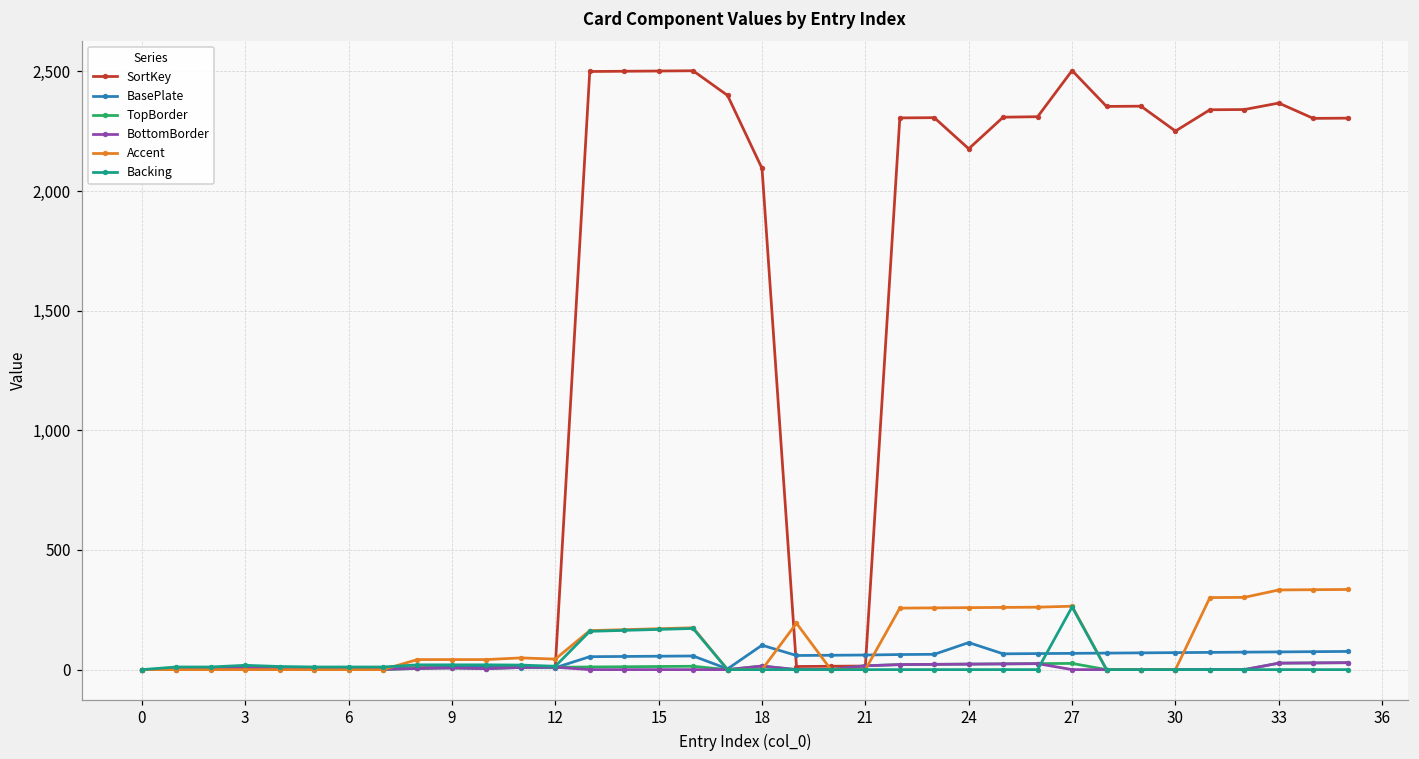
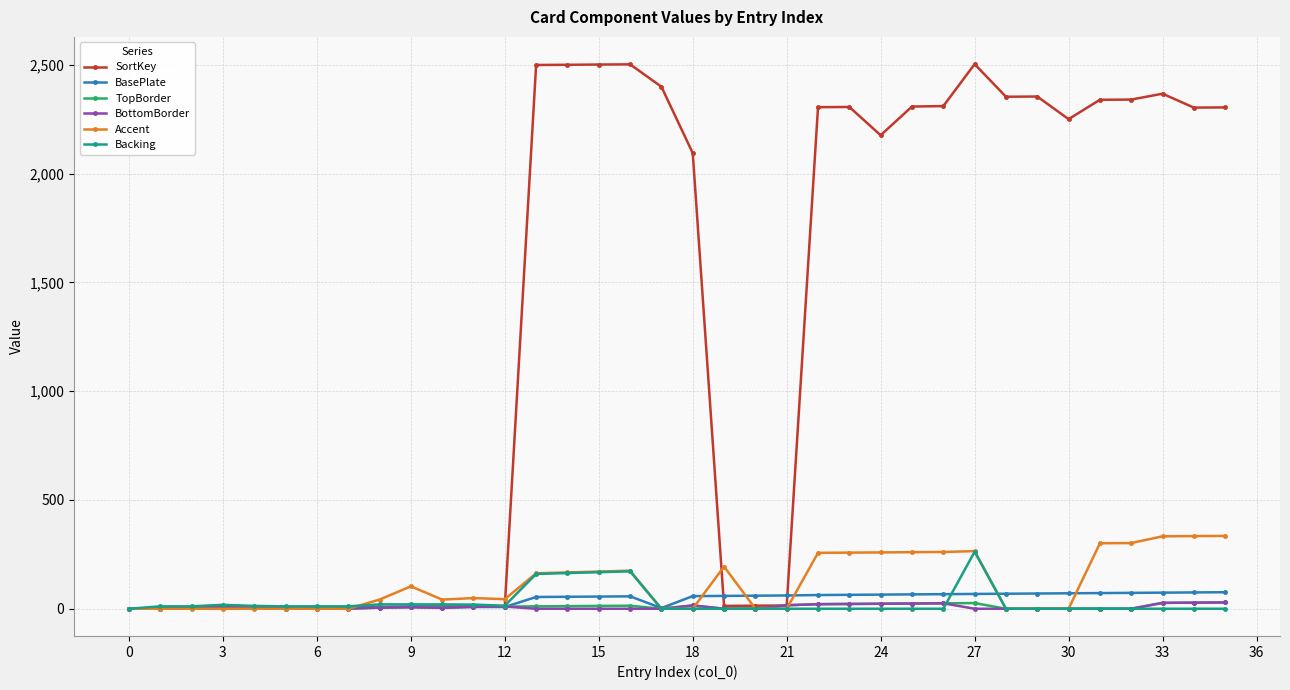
  {
    "SortKey": {
      "15": "2,500",
      "18": "2,100",
      "24": "2,180",
      "27": "2,500",
      "30": "2,250",
      "33": "2,370"
    },
    "BasePlate": {
      "15": "60",
-     "18": "100",
+     "18": "60",
      "21": "60",
-     "24": "110",
+     "24": "70",
      "27": "70",
      "30": "70",
      "33": "70"
    },
    "BottomBorder": {
      "15": "0",
      "27": "0"
    },
    "Accent": {
-     "9": "40",
+     "9": "100",
      "12": "40",
      "24": "260",
      "33": "330"
    }
  }
